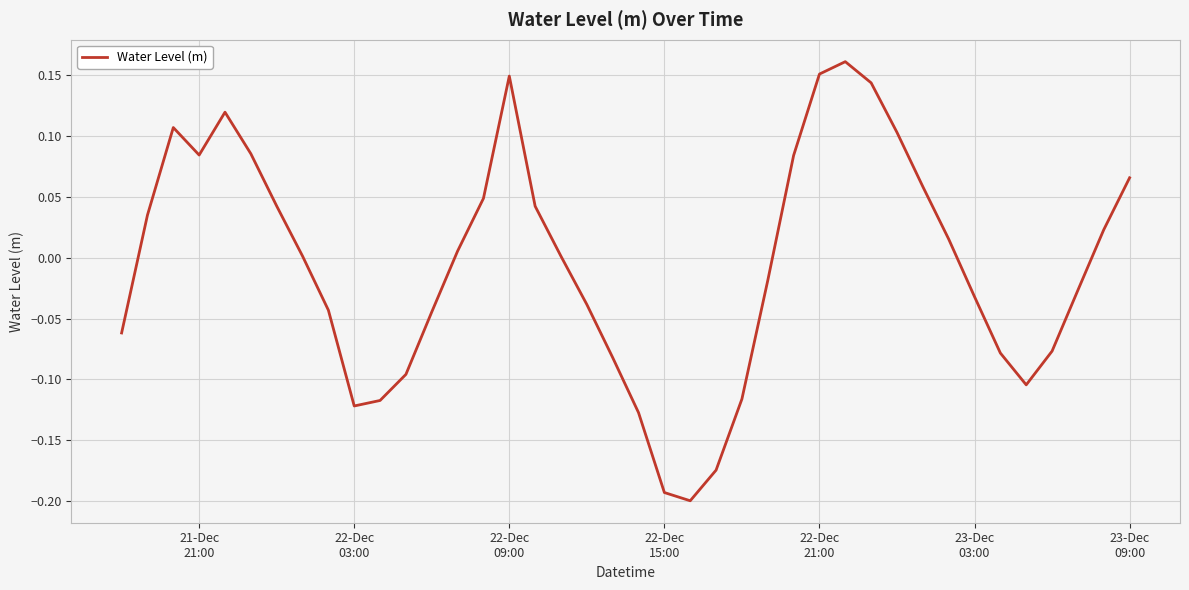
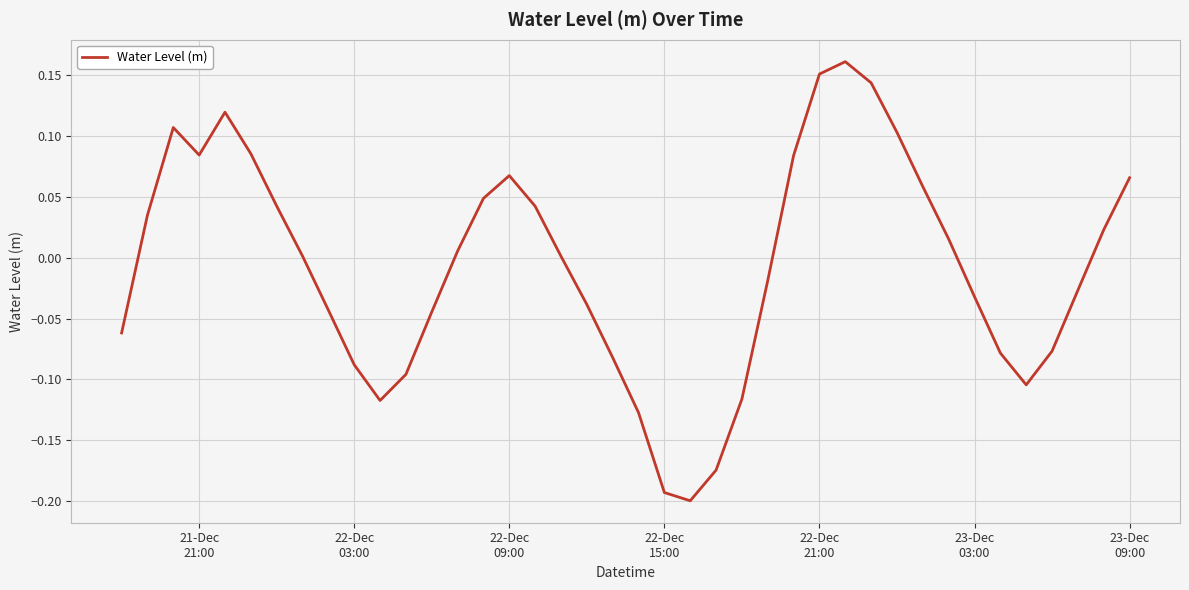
  {
    "21-Dec 21:00": 0.084,
-   "22-Dec 03:00": -0.122,
-   "22-Dec 09:00": 0.149,
+   "22-Dec 03:00": -0.088,
+   "22-Dec 09:00": 0.068,
    "22-Dec 15:00": -0.193,
    "22-Dec 21:00": 0.151,
    "23-Dec 03:00": -0.032,
    "23-Dec 09:00": 0.066
  }
